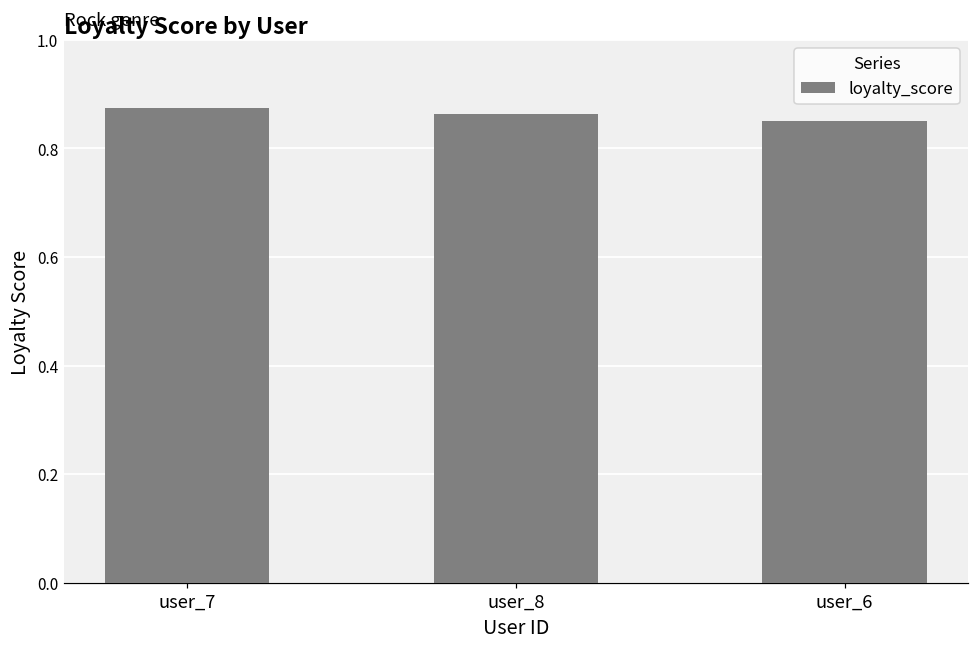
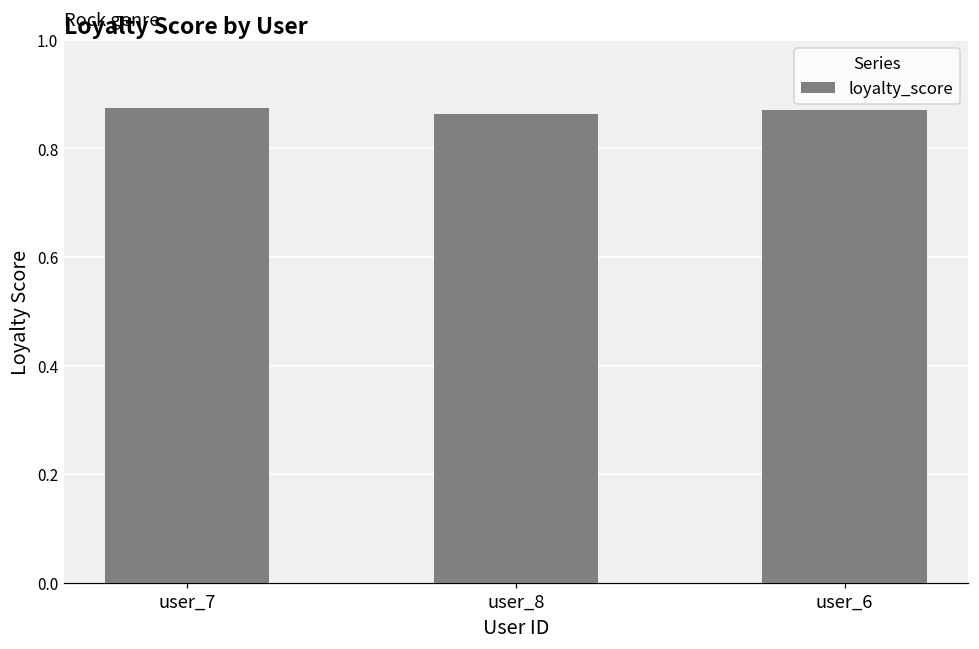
  {
    "user_7": 0.88,
    "user_8": 0.86,
-   "user_6": 0.85
+   "user_6": 0.87
  }
